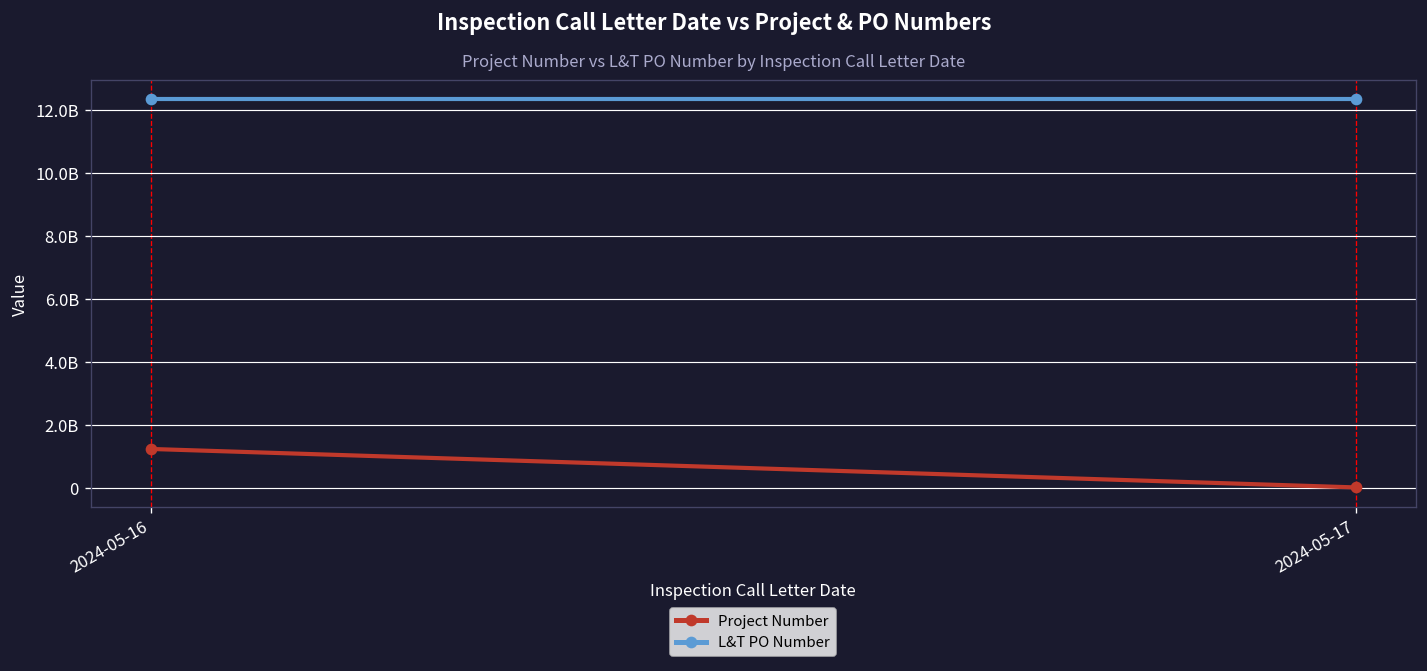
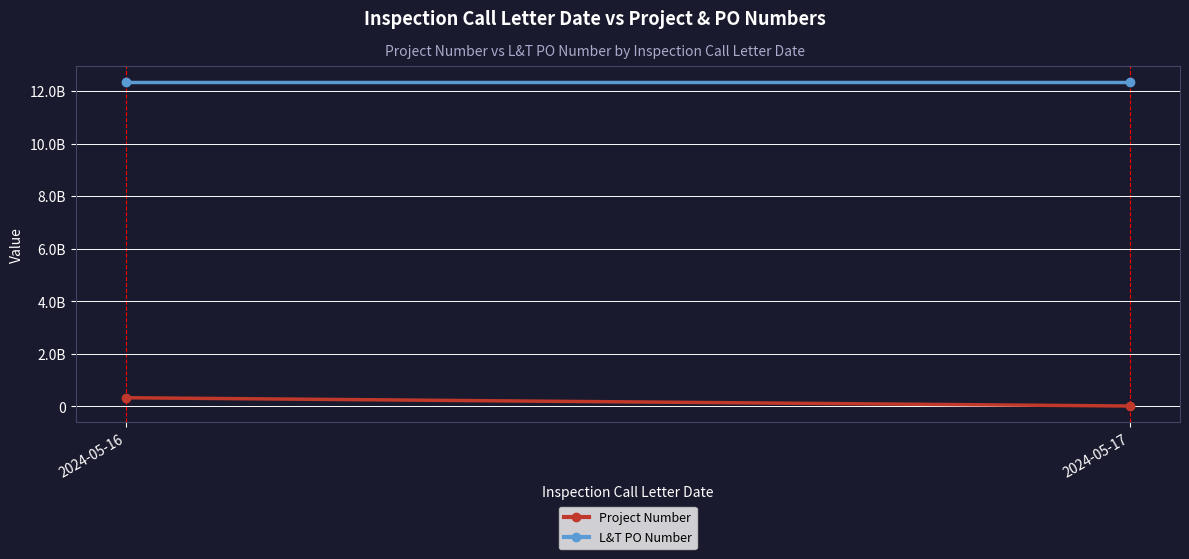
  {
    "Project Number": {
-     "2024-05-16": 1200000000,
+     "2024-05-16": 300000000,
      "2024-05-17": 0
    },
    "L&T PO Number": {
      "2024-05-16": 12300000000,
      "2024-05-17": 12300000000
    }
  }
